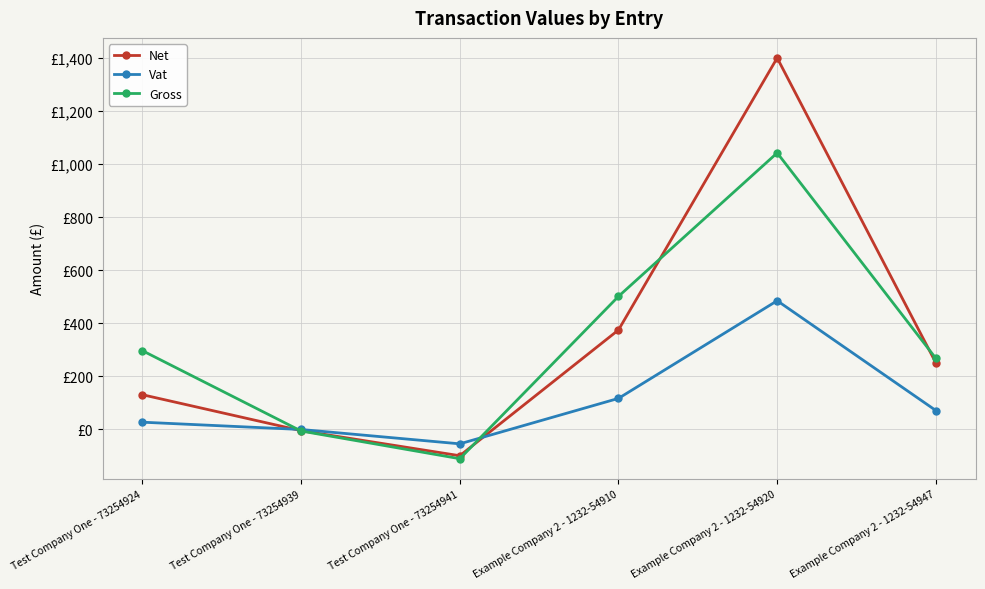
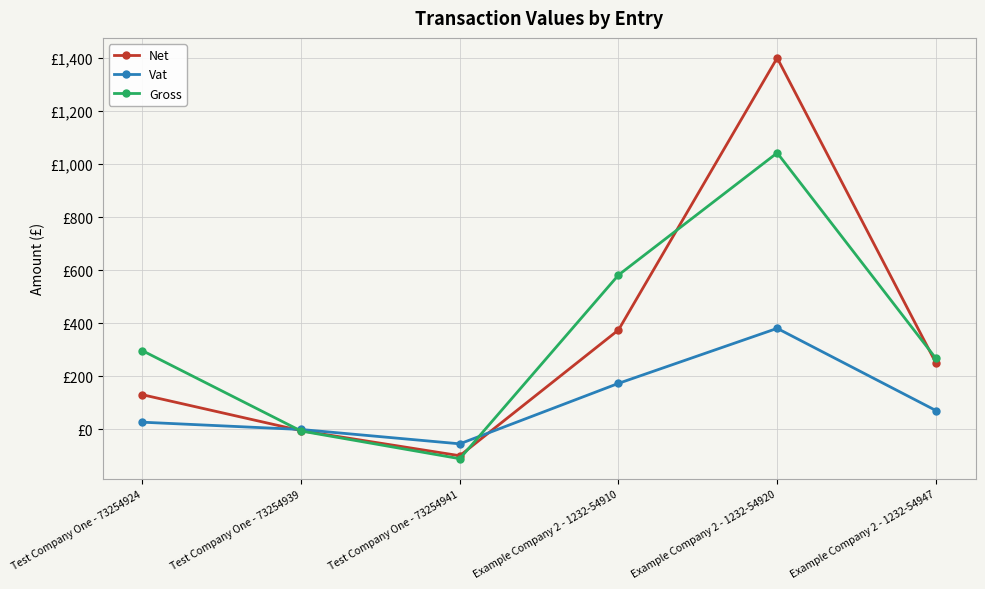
  {
    "Net": {
      "Test Company One - 73254924": "£130",
      "Test Company One - 73254941": "£-100",
      "Example Company 2 - 1232-54910": "£370",
      "Example Company 2 - 1232-54920": "£1,400",
      "Example Company 2 - 1232-54947": "£250"
    },
    "Vat": {
      "Test Company One - 73254924": "£30",
      "Test Company One - 73254941": "£-60",
-     "Example Company 2 - 1232-54910": "£120",
-     "Example Company 2 - 1232-54920": "£480",
+     "Example Company 2 - 1232-54910": "£170",
+     "Example Company 2 - 1232-54920": "£380",
      "Example Company 2 - 1232-54947": "£70"
    },
    "Gross": {
      "Test Company One - 73254924": "£300",
      "Test Company One - 73254941": "£-110",
-     "Example Company 2 - 1232-54910": "£500",
+     "Example Company 2 - 1232-54910": "£580",
      "Example Company 2 - 1232-54920": "£1,040",
      "Example Company 2 - 1232-54947": "£270"
    }
  }
